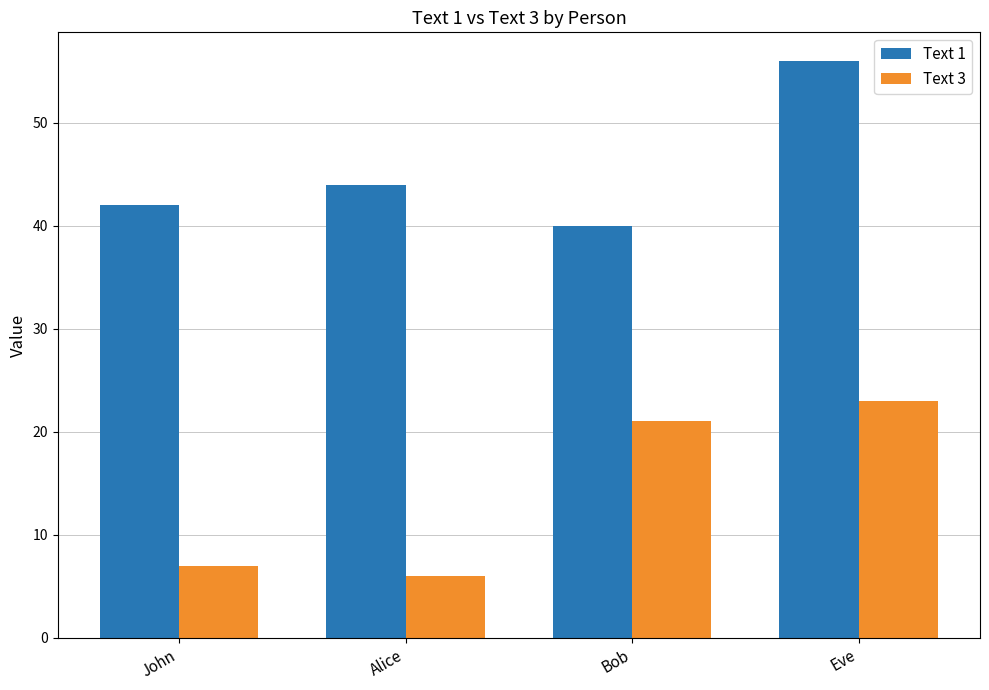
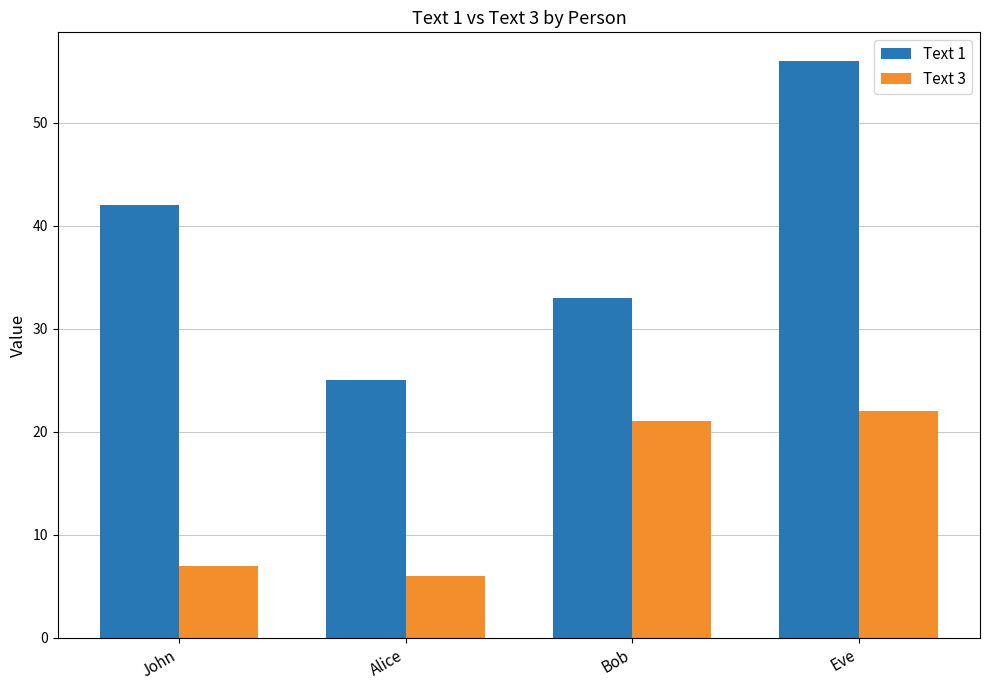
  {
    "Text 1": {
      "John": 42,
-     "Alice": 44,
-     "Bob": 40,
+     "Alice": 25,
+     "Bob": 33,
      "Eve": 56
    },
    "Text 3": {
      "John": 7,
      "Alice": 6,
      "Bob": 21,
-     "Eve": 23
+     "Eve": 22
    }
  }
